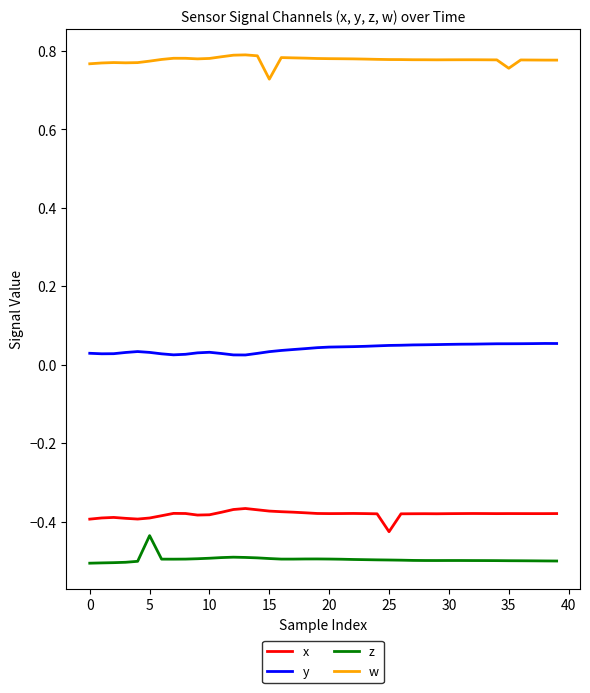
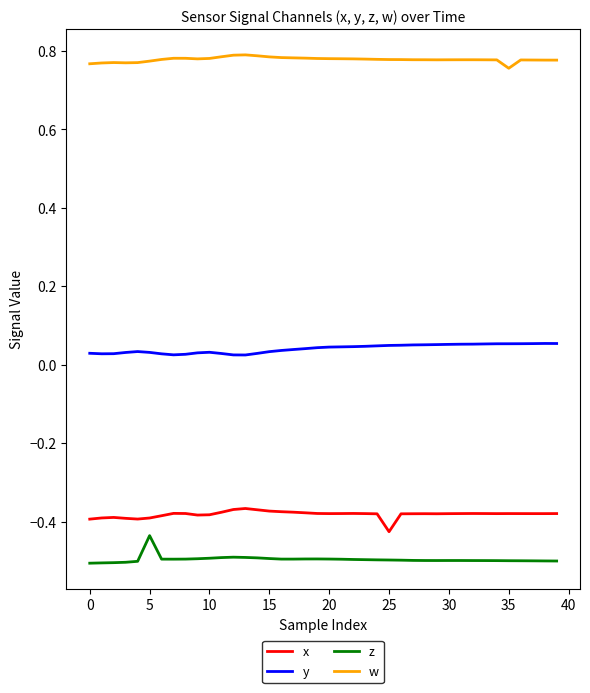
  {
    "x": {
      "0": -0.39,
      "5": -0.39,
      "10": -0.38,
      "15": -0.37,
      "20": -0.38,
      "25": -0.43,
      "30": -0.38,
      "35": -0.38
    },
    "y": {
      "0": 0.03,
      "5": 0.03,
      "10": 0.03,
      "15": 0.03,
      "20": 0.05,
      "25": 0.05,
      "30": 0.05,
      "35": 0.05
    },
    "z": {
      "0": -0.51,
      "5": -0.44,
      "10": -0.49,
      "15": -0.49,
      "20": -0.50,
      "25": -0.50,
      "30": -0.50,
      "35": -0.50
    },
    "w": {
      "0": 0.77,
      "5": 0.77,
      "10": 0.78,
-     "15": 0.73,
+     "15": 0.78,
      "20": 0.78,
      "25": 0.78,
      "30": 0.78,
      "35": 0.76
    }
  }
